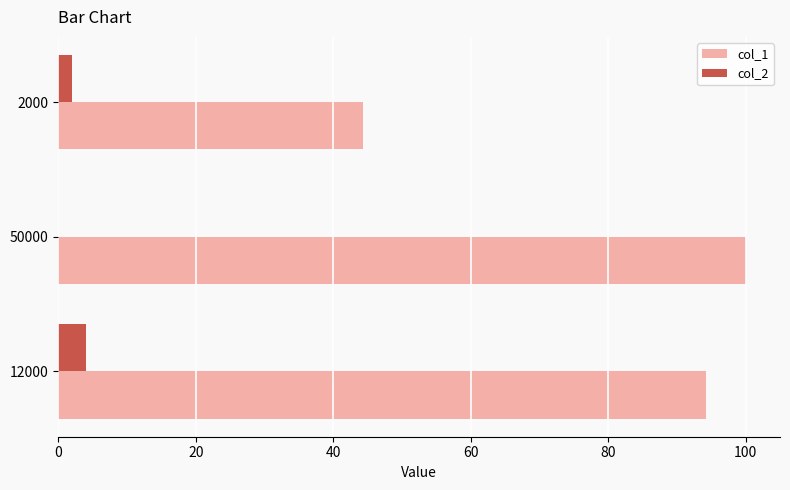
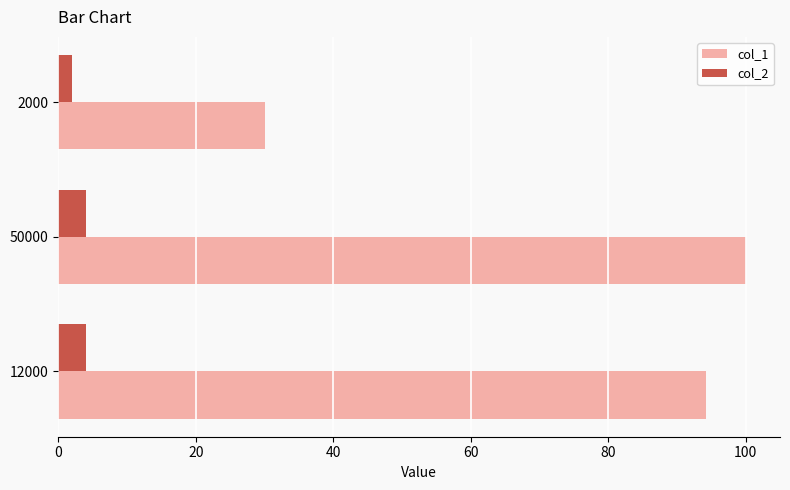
  {
    "col_1": {
-     "2000": 44,
+     "2000": 30,
      "50000": 100,
      "12000": 94
    },
    "col_2": {
      "2000": 2,
-     "50000": 0,
+     "50000": 4,
      "12000": 4
    }
  }
